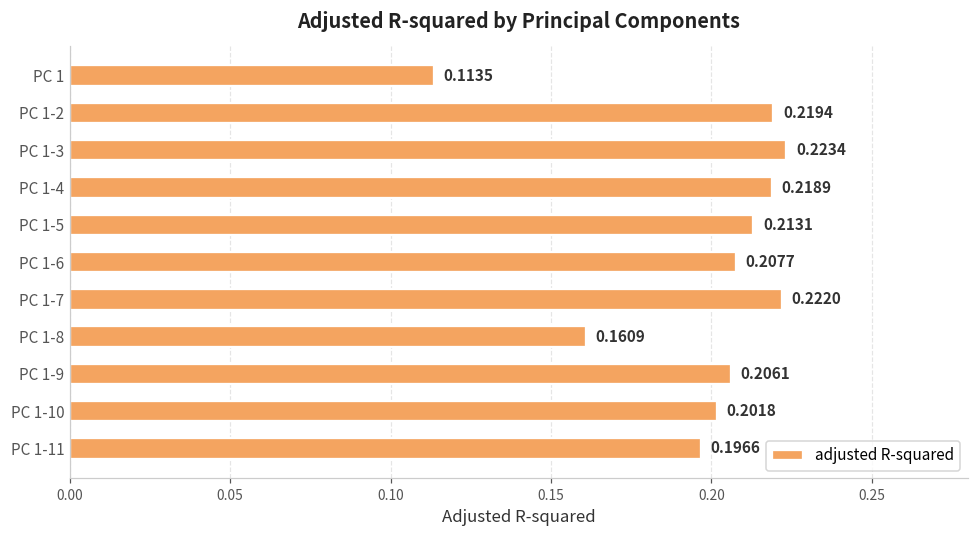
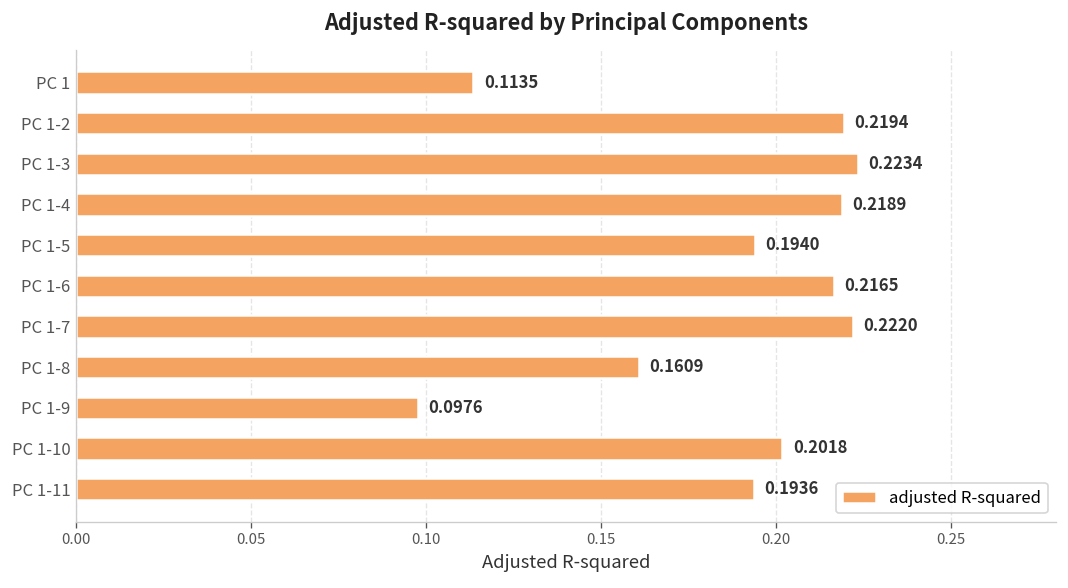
  {
    "PC 1": 0.1135,
    "PC 1-2": 0.2194,
    "PC 1-3": 0.2234,
    "PC 1-4": 0.2189,
-   "PC 1-5": 0.2131,
-   "PC 1-6": 0.2077,
+   "PC 1-5": 0.1940,
+   "PC 1-6": 0.2165,
    "PC 1-7": 0.2220,
    "PC 1-8": 0.1609,
-   "PC 1-9": 0.2061,
+   "PC 1-9": 0.0976,
    "PC 1-10": 0.2018,
-   "PC 1-11": 0.1966
+   "PC 1-11": 0.1936
  }
